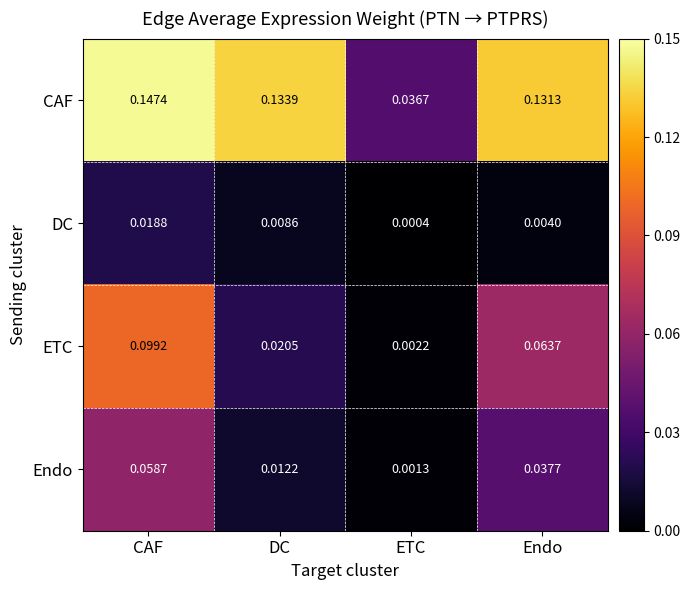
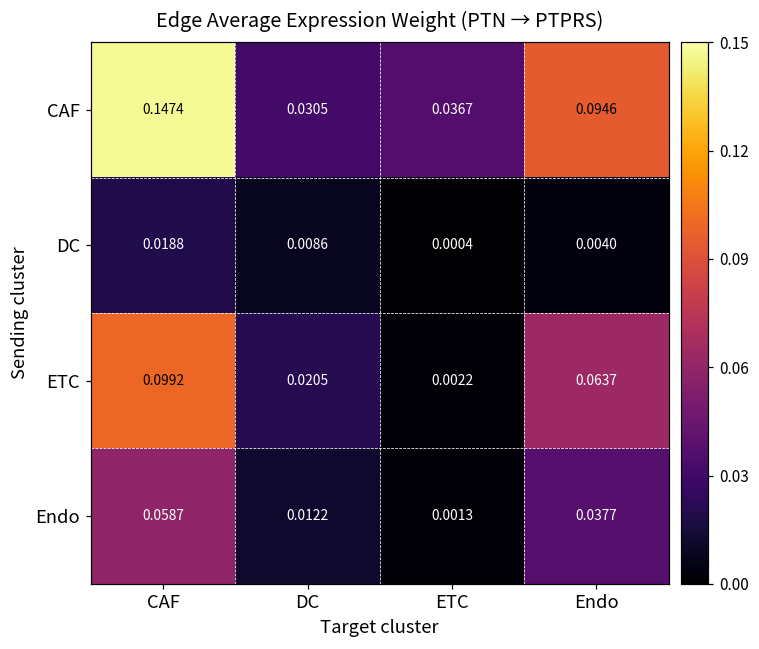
  {
    "CAF": {
      "CAF": 0.1474,
-     "DC": 0.1339,
+     "DC": 0.0305,
      "ETC": 0.0367,
-     "Endo": 0.1313
+     "Endo": 0.0946
    },
    "DC": {
      "CAF": 0.0188,
      "DC": 0.0086,
      "ETC": 0.0004,
      "Endo": 0.0040
    },
    "ETC": {
      "CAF": 0.0992,
      "DC": 0.0205,
      "ETC": 0.0022,
      "Endo": 0.0637
    },
    "Endo": {
      "CAF": 0.0587,
      "DC": 0.0122,
      "ETC": 0.0013,
      "Endo": 0.0377
    }
  }
